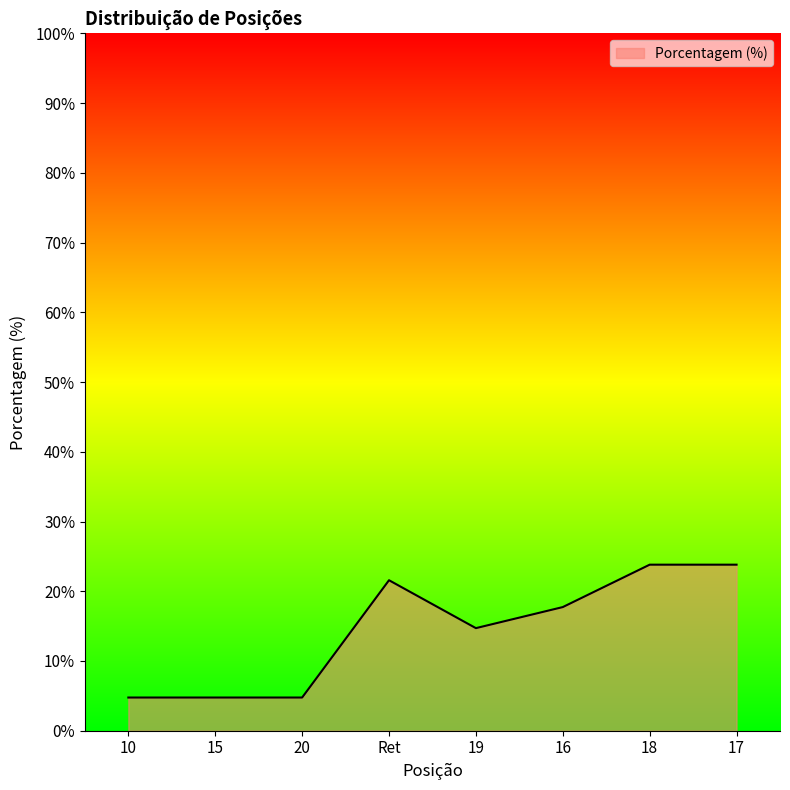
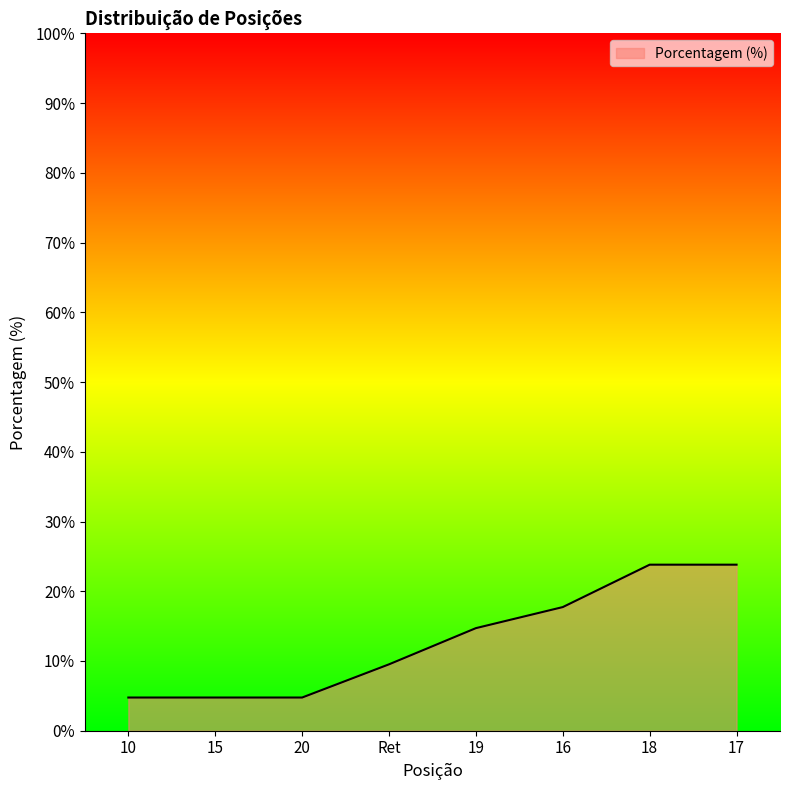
  {
    "10": "5%",
    "15": "5%",
    "20": "5%",
-   "Ret": "22%",
+   "Ret": "10%",
    "19": "15%",
    "16": "18%",
    "18": "24%",
    "17": "24%"
  }
